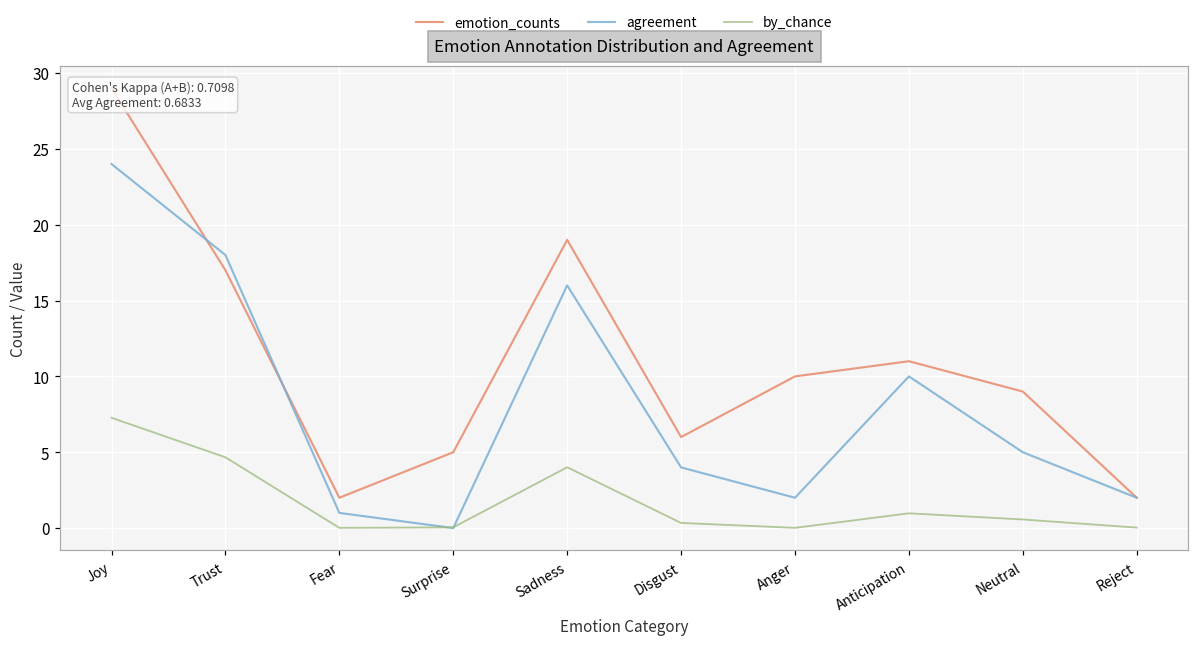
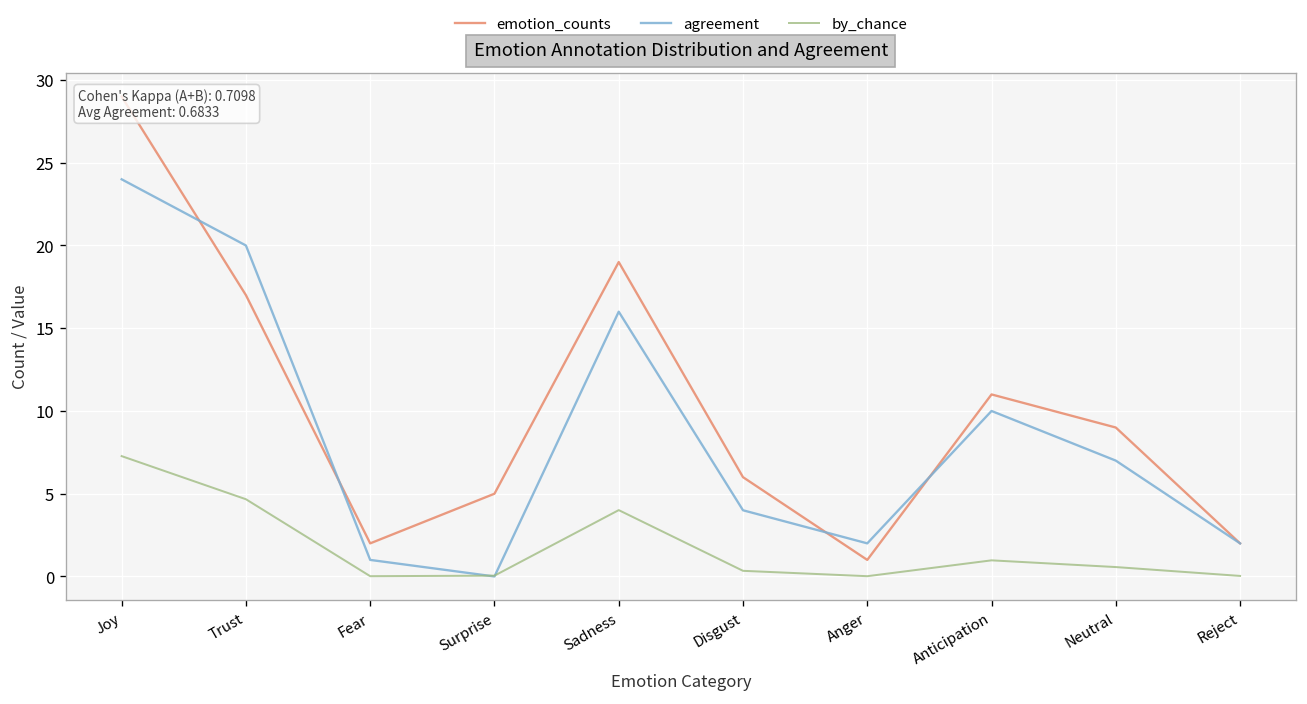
  {
    "emotion_counts": {
      "Trust": 17,
      "Fear": 2,
      "Surprise": 5,
      "Sadness": 19,
      "Disgust": 6,
-     "Anger": 10,
+     "Anger": 1,
      "Anticipation": 11,
      "Neutral": 9
    },
    "agreement": {
      "Joy": 24,
-     "Trust": 18,
+     "Trust": 20,
      "Fear": 1,
      "Sadness": 16,
      "Disgust": 4,
      "Anger": 2,
      "Anticipation": 10,
-     "Neutral": 5
+     "Neutral": 7
    },
    "by_chance": {
      "Joy": 7.3,
      "Trust": 4.7,
      "Fear": 0,
      "Sadness": 4,
      "Disgust": 0.3,
      "Anger": 0,
      "Anticipation": 1,
      "Neutral": 0.6,
      "Reject": 0
    }
  }
